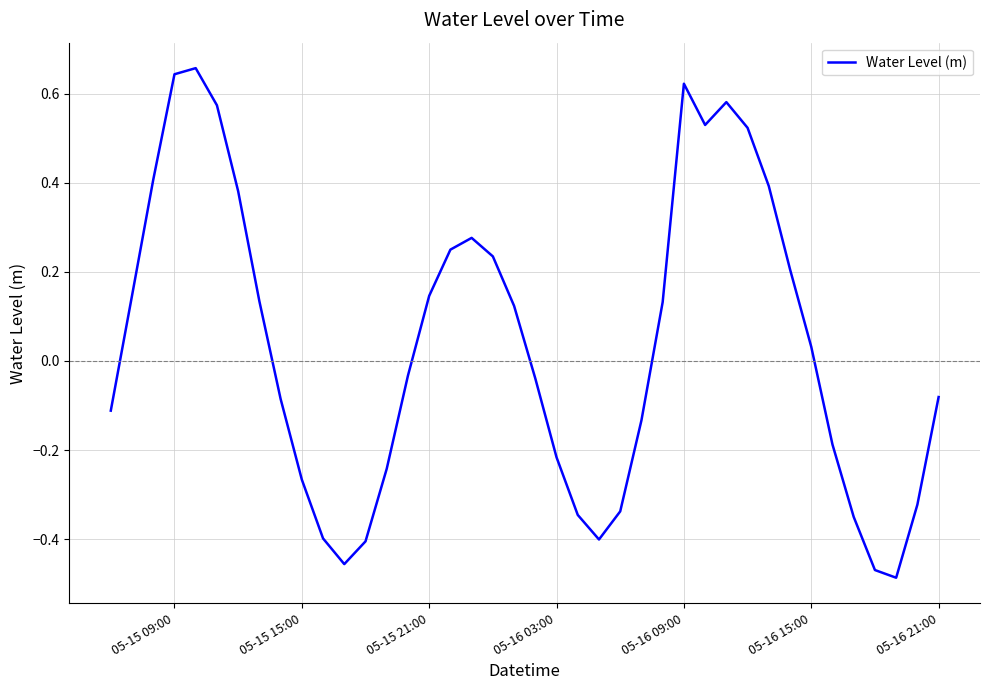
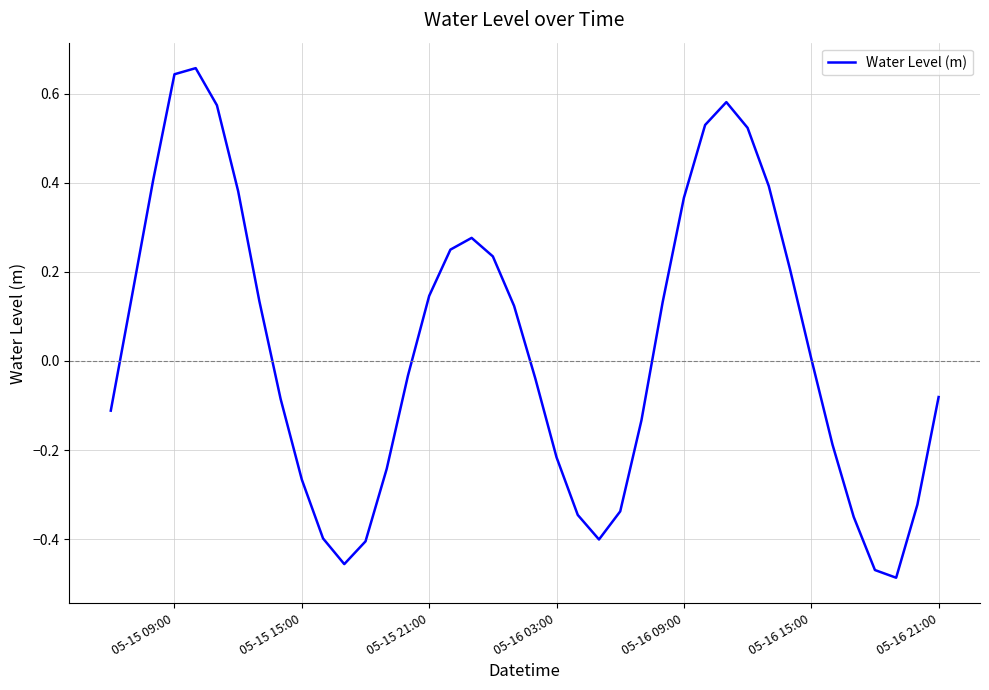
  {
    "05-15 09:00": 0.64,
    "05-15 15:00": -0.27,
    "05-15 21:00": 0.15,
    "05-16 03:00": -0.22,
-   "05-16 09:00": 0.62,
-   "05-16 15:00": 0.03,
+   "05-16 09:00": 0.37,
+   "05-16 15:00": 0.01,
    "05-16 21:00": -0.08
  }
